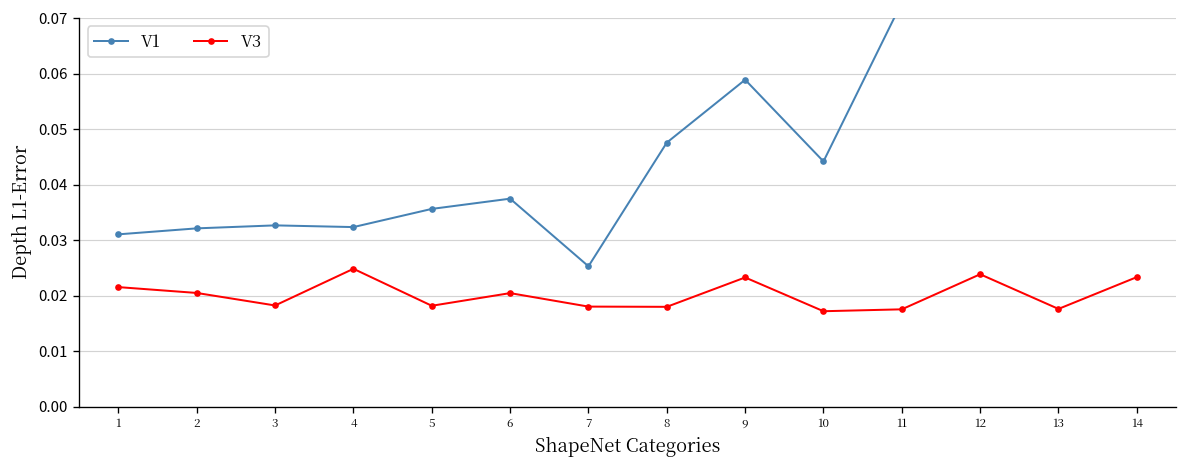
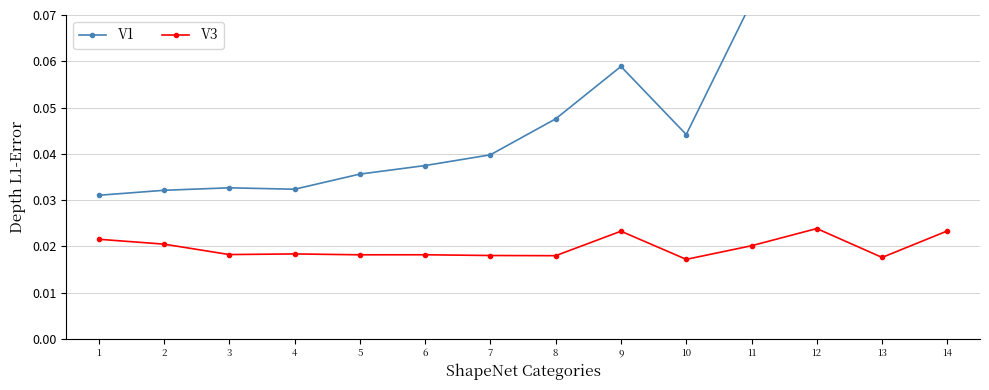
  {
    "V1": {
      "1": 0.031,
      "2": 0.032,
      "3": 0.033,
      "4": 0.032,
      "5": 0.036,
      "6": 0.037,
-     "7": 0.025,
+     "7": 0.040,
      "8": 0.048,
      "9": 0.059,
      "10": 0.044
    },
    "V3": {
      "1": 0.022,
      "2": 0.020,
      "3": 0.018,
-     "4": 0.025,
+     "4": 0.018,
      "5": 0.018,
-     "6": 0.020,
+     "6": 0.018,
      "7": 0.018,
      "8": 0.018,
      "9": 0.023,
      "10": 0.017,
-     "11": 0.018,
+     "11": 0.020,
      "12": 0.024,
      "13": 0.018,
      "14": 0.023
    }
  }
